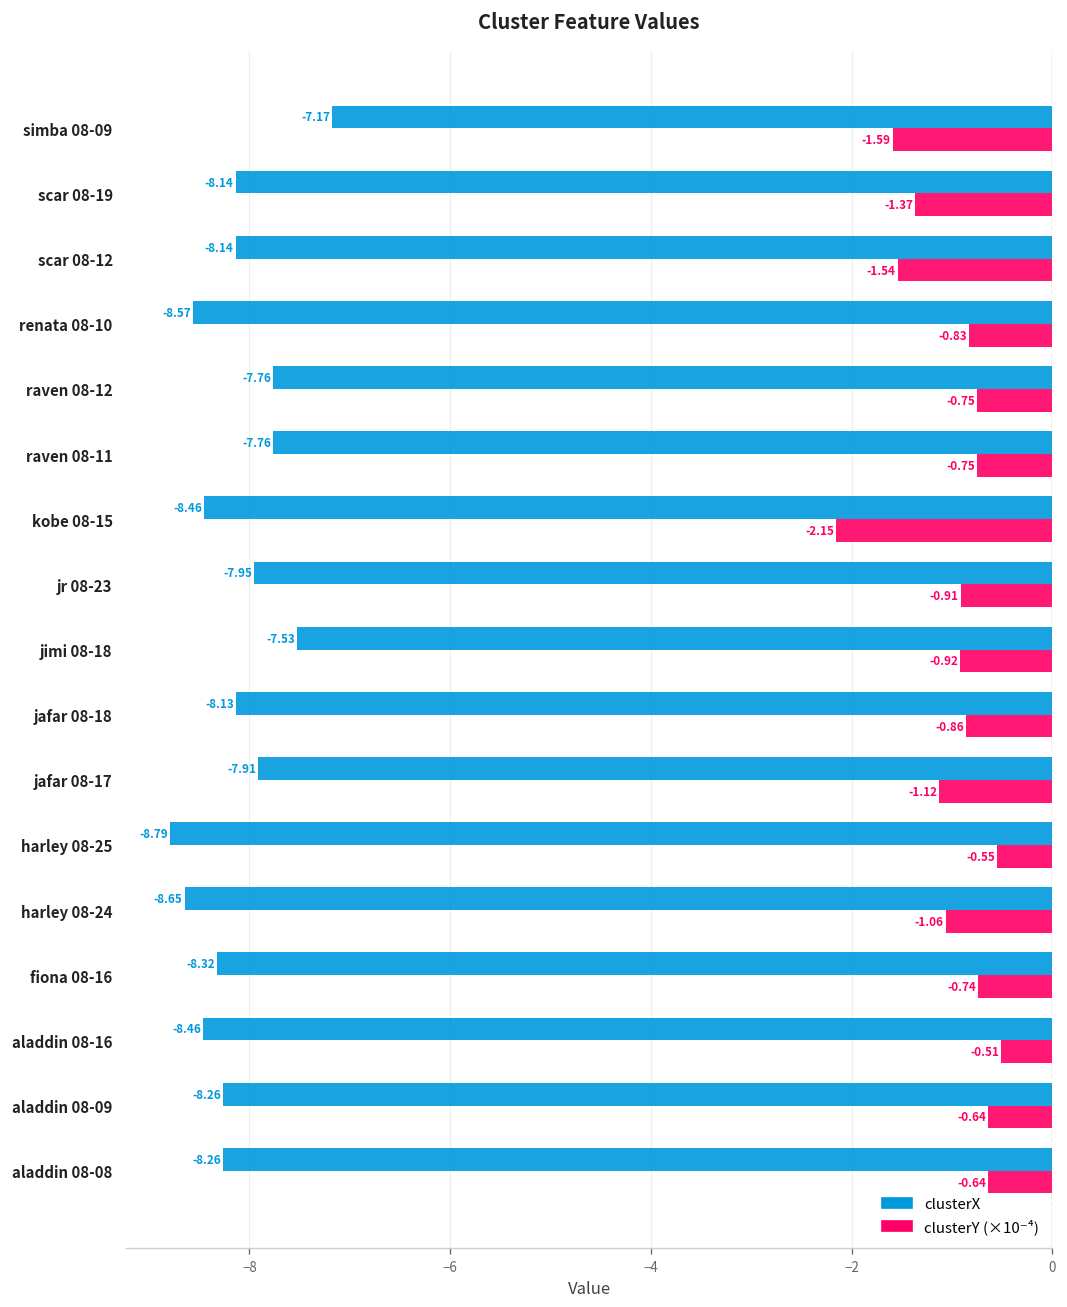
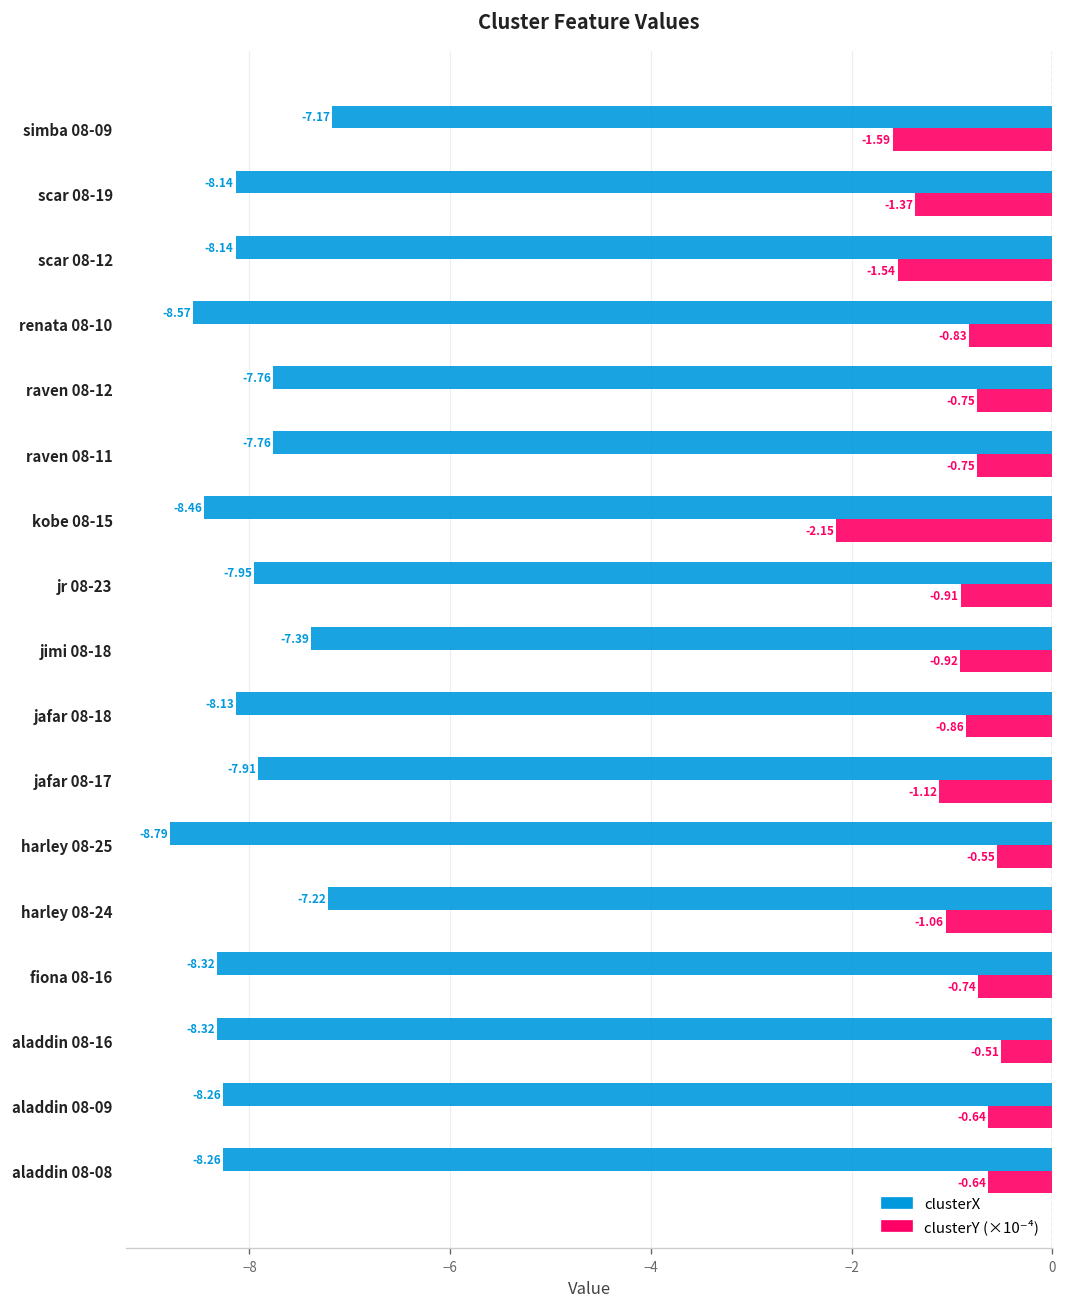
  {
    "clusterX": {
      "simba 08-09": -7.17,
      "scar 08-19": -8.14,
      "scar 08-12": -8.14,
      "renata 08-10": -8.57,
      "raven 08-12": -7.76,
      "raven 08-11": -7.76,
      "kobe 08-15": -8.46,
      "jr 08-23": -7.95,
-     "jimi 08-18": -7.53,
+     "jimi 08-18": -7.39,
      "jafar 08-18": -8.13,
      "jafar 08-17": -7.91,
      "harley 08-25": -8.79,
-     "harley 08-24": -8.65,
+     "harley 08-24": -7.22,
      "fiona 08-16": -8.32,
-     "aladdin 08-16": -8.46,
+     "aladdin 08-16": -8.32,
      "aladdin 08-09": -8.26,
      "aladdin 08-08": -8.26
    },
    "clusterY (×10⁻⁴)": {
      "simba 08-09": -1.59,
      "scar 08-19": -1.37,
      "scar 08-12": -1.54,
      "renata 08-10": -0.83,
      "raven 08-12": -0.75,
      "raven 08-11": -0.75,
      "kobe 08-15": -2.15,
      "jr 08-23": -0.91,
      "jimi 08-18": -0.92,
      "jafar 08-18": -0.86,
      "jafar 08-17": -1.12,
      "harley 08-25": -0.55,
      "harley 08-24": -1.06,
      "fiona 08-16": -0.74,
      "aladdin 08-16": -0.51,
      "aladdin 08-09": -0.64,
      "aladdin 08-08": -0.64
    }
  }
